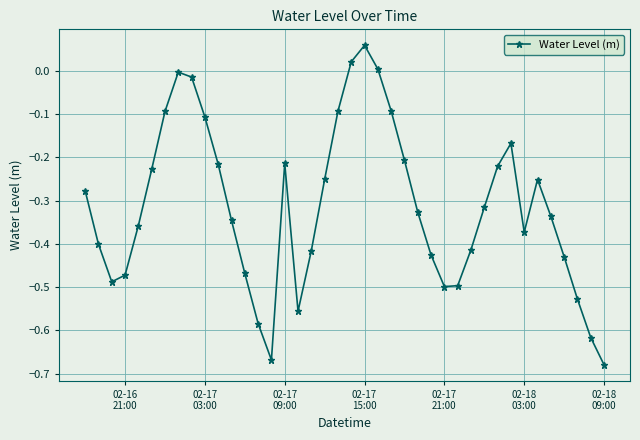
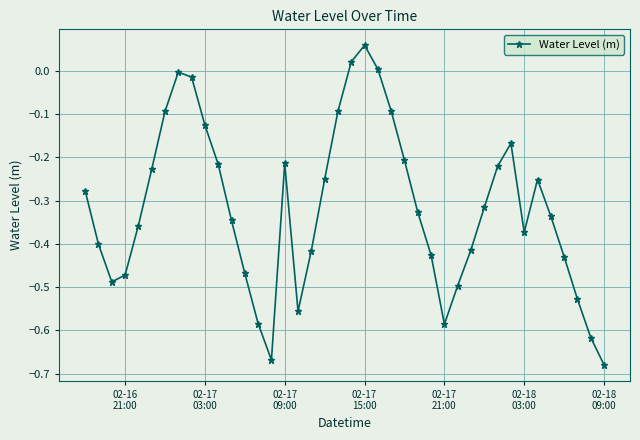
  {
    "02-16 21:00": -0.47,
-   "02-17 03:00": -0.11,
+   "02-17 03:00": -0.13,
    "02-17 09:00": -0.21,
    "02-17 15:00": 0.06,
-   "02-17 21:00": -0.50,
+   "02-17 21:00": -0.59,
    "02-18 03:00": -0.37,
    "02-18 09:00": -0.68
  }
